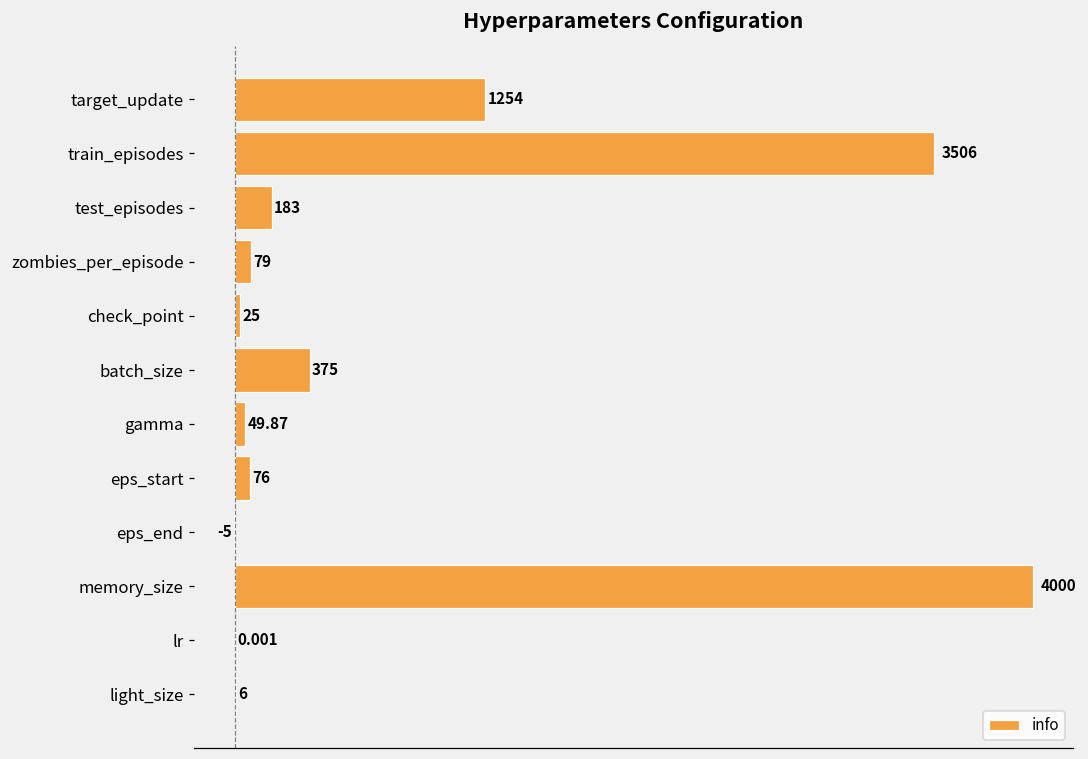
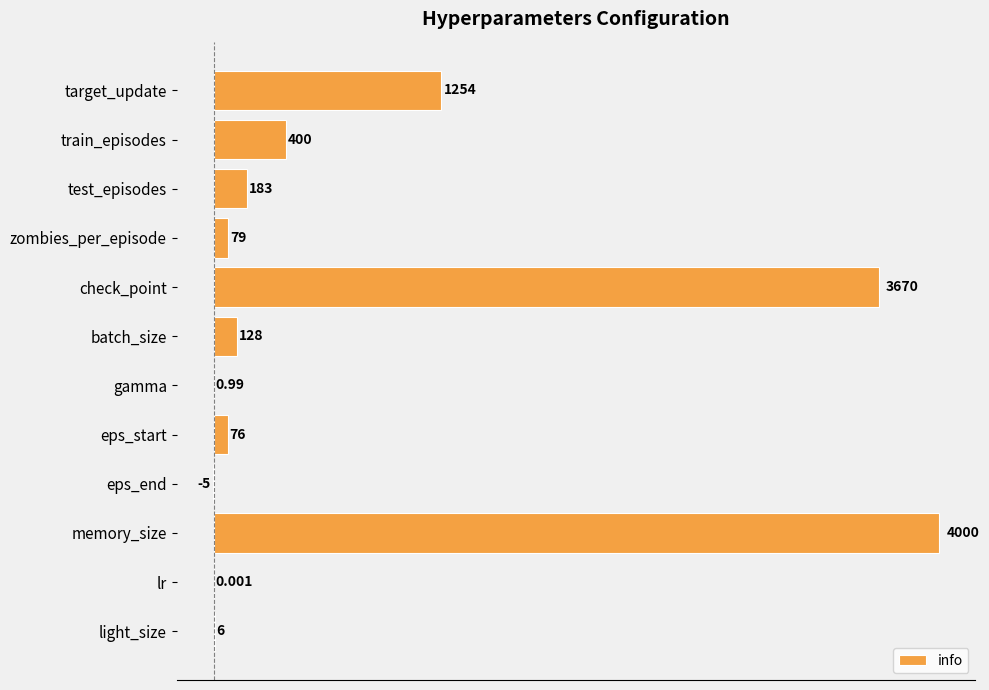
  {
    "target_update": 1254,
-   "train_episodes": 3506,
+   "train_episodes": 400,
    "test_episodes": 183,
    "zombies_per_episode": 79,
-   "check_point": 25,
-   "batch_size": 375,
-   "gamma": 49.87,
+   "check_point": 3670,
+   "batch_size": 128,
+   "gamma": 0.99,
    "eps_start": 76,
    "eps_end": -5,
    "memory_size": 4000,
    "lr": 0.001,
    "light_size": 6
  }
